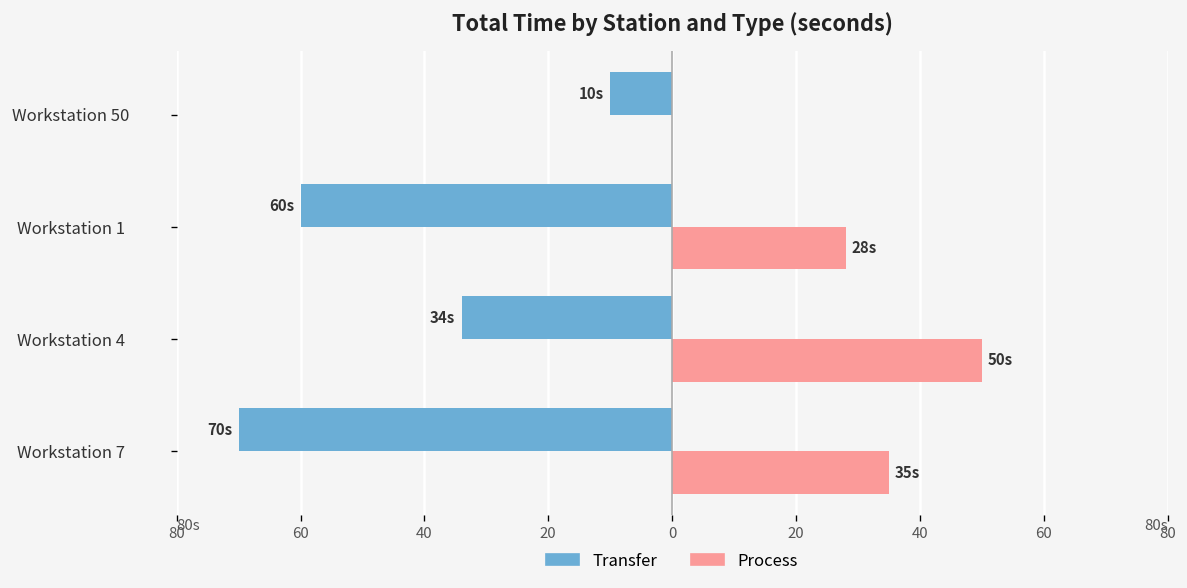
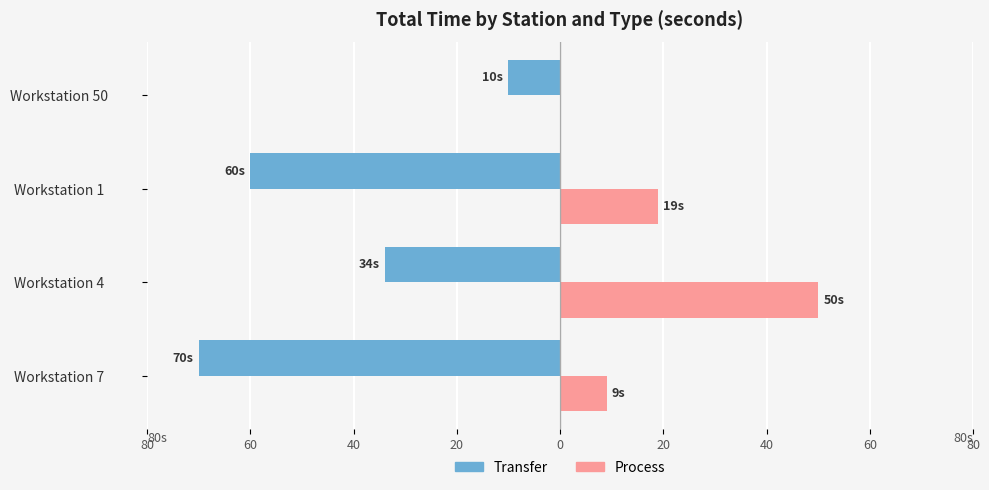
  {
    "Process": {
-     "Workstation 1": "28s",
+     "Workstation 1": "19s",
      "Workstation 4": "50s",
-     "Workstation 7": "35s"
+     "Workstation 7": "9s"
    }
  }
